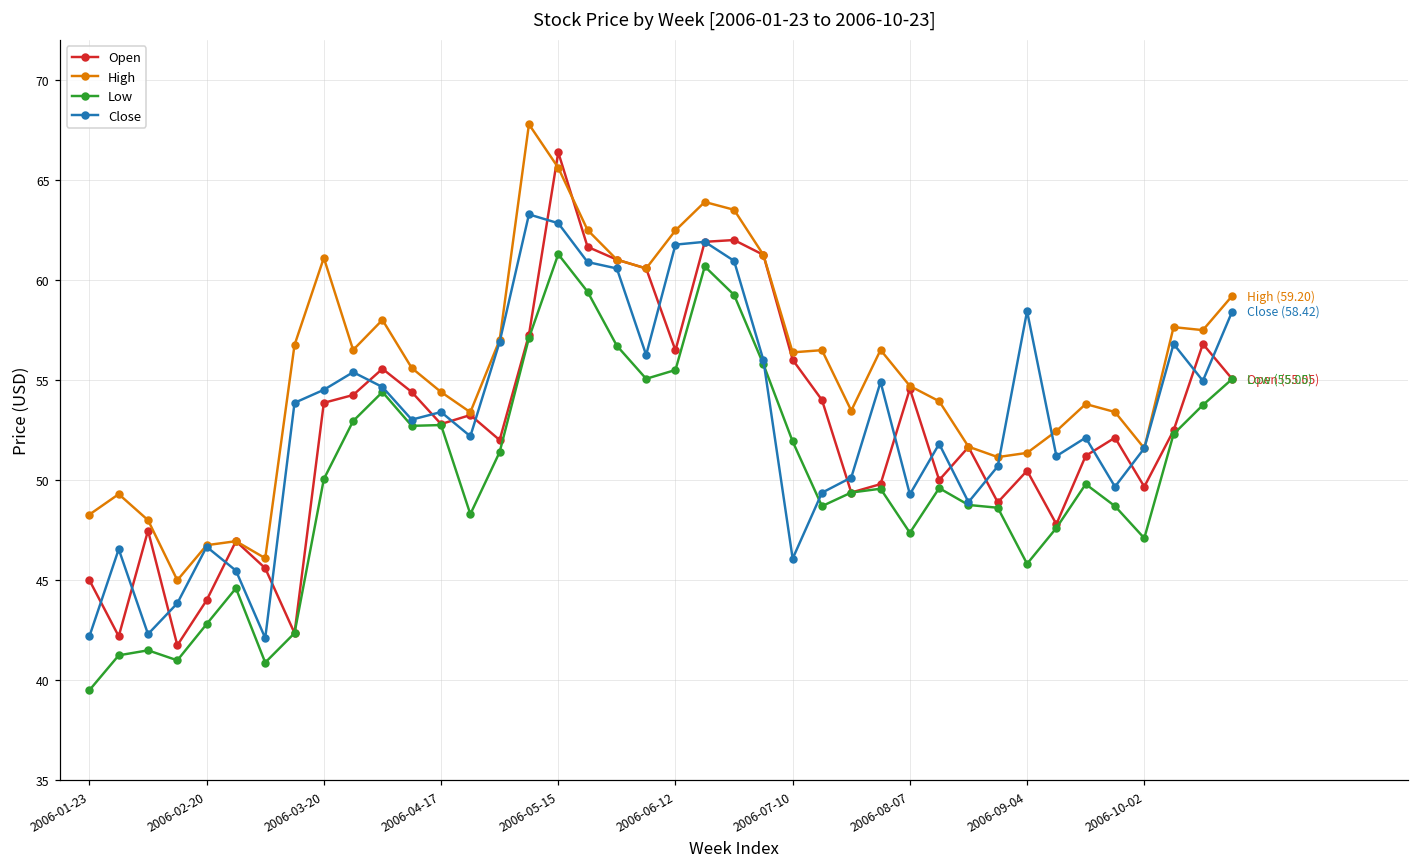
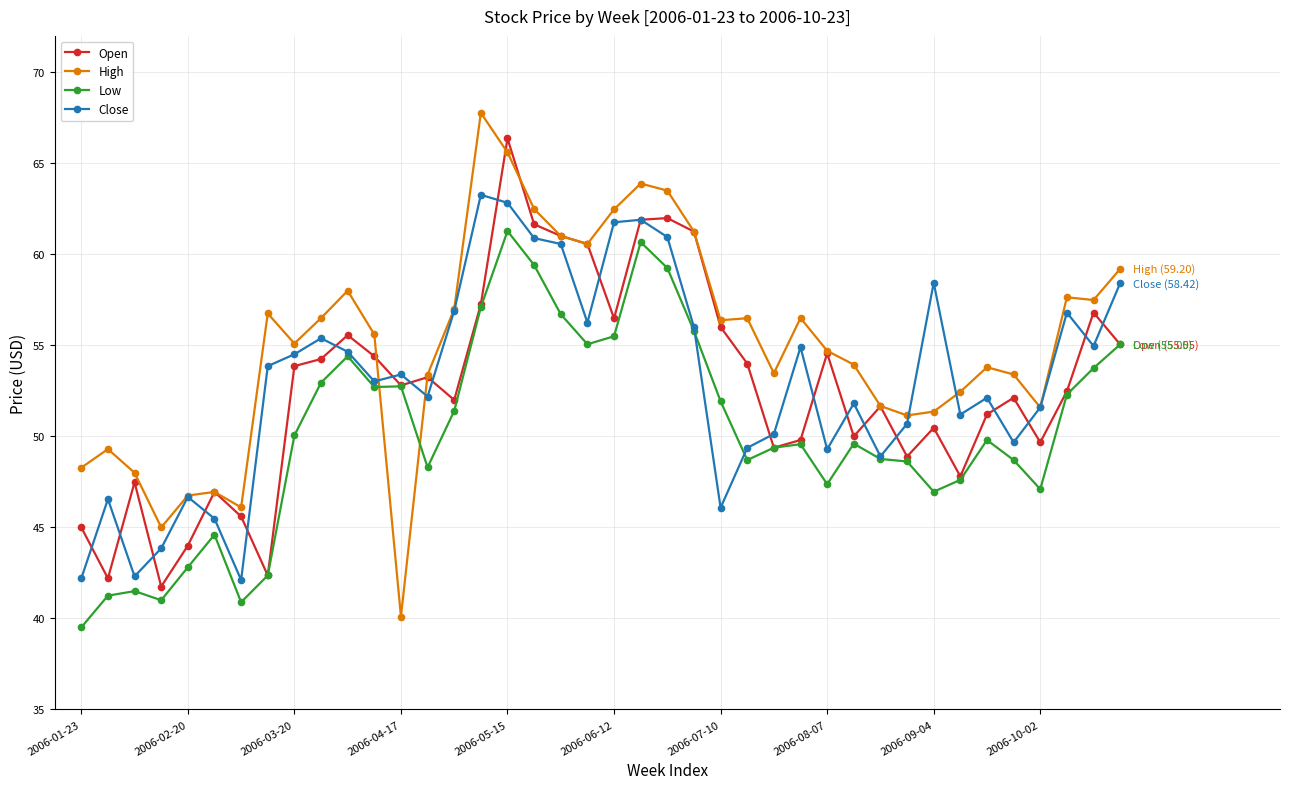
  {
    "Open": {
      "2006-01-23": 45.0,
      "2006-02-20": 44.0,
      "2006-03-20": 53.9,
      "2006-05-15": 66.4,
      "2006-06-12": 56.5,
      "2006-07-10": 56.0,
      "2006-08-07": 54.6,
      "2006-09-04": 50.5,
      "2006-10-02": 49.7
    },
    "High": {
      "2006-01-23": 48.3,
-     "2006-03-20": 61.1,
-     "2006-04-17": 54.4,
+     "2006-03-20": 55.1,
+     "2006-04-17": 40.1,
      "2006-05-15": 65.6,
      "2006-06-12": 62.5,
      "2006-07-10": 56.4,
      "2006-08-07": 54.7,
      "2006-09-04": 51.4
    },
    "Low": {
      "2006-01-23": 39.5,
      "2006-02-20": 42.8,
      "2006-03-20": 50.1,
      "2006-05-15": 61.3,
      "2006-06-12": 55.5,
      "2006-07-10": 51.9,
      "2006-08-07": 47.4,
-     "2006-09-04": 45.8,
+     "2006-09-04": 47.0,
      "2006-10-02": 47.1
    },
    "Close": {
      "2006-01-23": 42.2,
      "2006-03-20": 54.5,
      "2006-04-17": 53.4,
      "2006-05-15": 62.8,
      "2006-06-12": 61.8,
      "2006-07-10": 46.1,
      "2006-08-07": 49.3,
      "2006-09-04": 58.4
    }
  }
